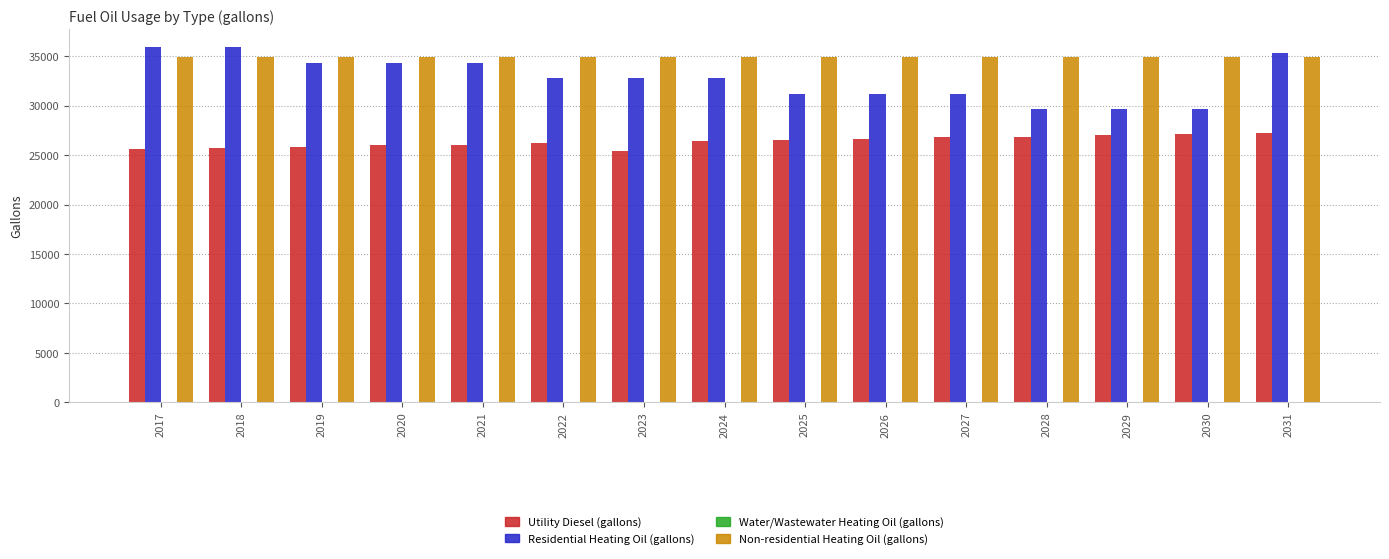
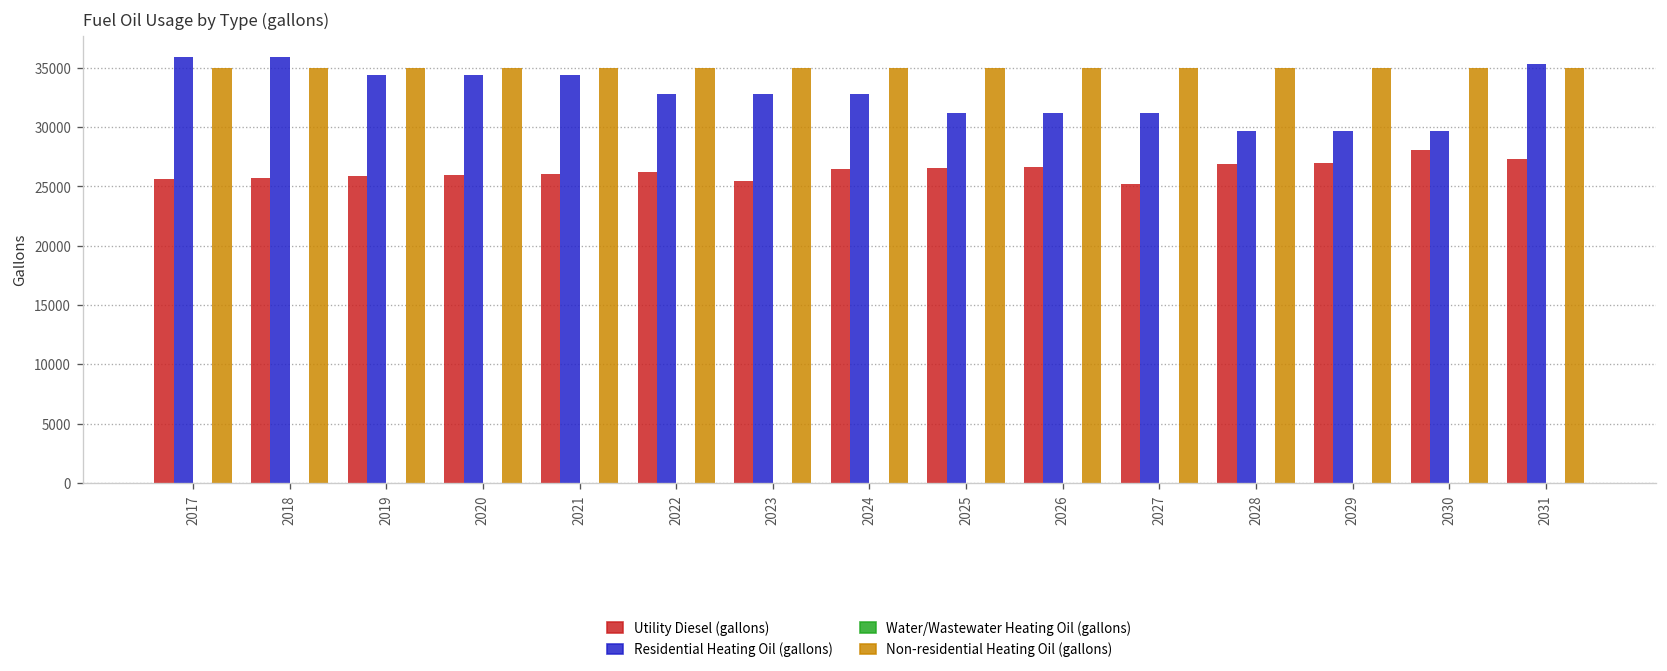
  {
    "Utility Diesel (gallons)": {
      "2017": 26000,
      "2018": 26000,
      "2019": 26000,
      "2020": 26000,
      "2021": 26000,
      "2022": 26000,
      "2023": 25000,
      "2024": 26000,
      "2025": 27000,
      "2026": 27000,
-     "2027": 27000,
+     "2027": 25000,
      "2028": 27000,
      "2029": 27000,
-     "2030": 27000,
+     "2030": 28000,
      "2031": 27000
    },
    "Residential Heating Oil (gallons)": {
      "2017": 36000,
      "2018": 36000,
      "2019": 34000,
      "2020": 34000,
      "2021": 34000,
      "2022": 33000,
      "2023": 33000,
      "2024": 33000,
      "2025": 31000,
      "2026": 31000,
      "2027": 31000,
      "2028": 30000,
      "2029": 30000,
      "2030": 30000,
      "2031": 35000
    },
    "Water/Wastewater Heating Oil (gallons)": {
      "2017": 0,
      "2018": 0,
      "2019": 0,
      "2020": 0,
      "2021": 0,
      "2022": 0,
      "2023": 0,
      "2024": 0,
      "2025": 0,
      "2026": 0,
      "2027": 0,
      "2028": 0,
      "2029": 0,
      "2030": 0,
      "2031": 0
    },
    "Non-residential Heating Oil (gallons)": {
      "2017": 35000,
      "2018": 35000,
      "2019": 35000,
      "2020": 35000,
      "2021": 35000,
      "2022": 35000,
      "2023": 35000,
      "2024": 35000,
      "2025": 35000,
      "2026": 35000,
      "2027": 35000,
      "2028": 35000,
      "2029": 35000,
      "2030": 35000,
      "2031": 35000
    }
  }
